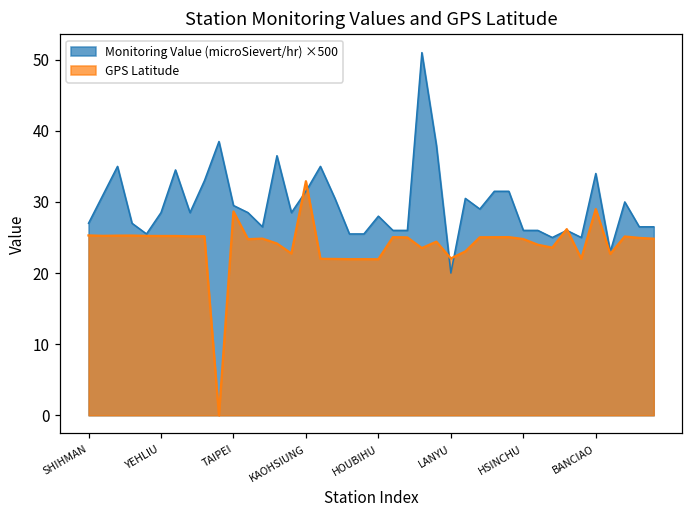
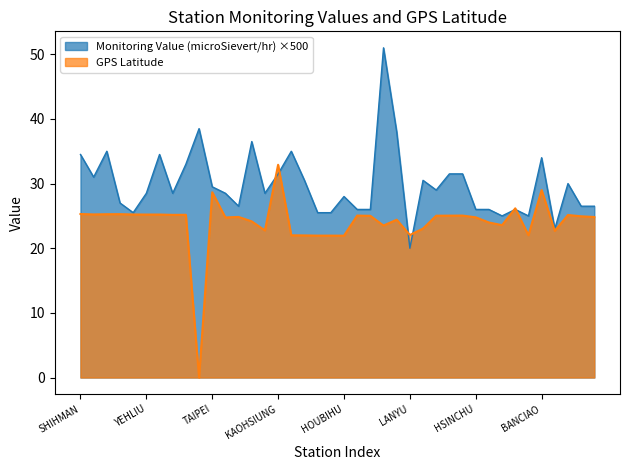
  {
    "Monitoring Value (microSievert/hr) ×500": {
-     "SHIHMAN": 27,
+     "SHIHMAN": 35,
      "YEHLIU": 29,
      "TAIPEI": 30,
      "KAOHSIUNG": 32,
      "HOUBIHU": 28,
      "LANYU": 20,
      "HSINCHU": 26,
      "BANCIAO": 34
    },
    "GPS Latitude": {
      "SHIHMAN": 25,
      "YEHLIU": 25,
      "TAIPEI": 29,
      "KAOHSIUNG": 33,
      "HOUBIHU": 22,
      "LANYU": 22,
      "HSINCHU": 25,
      "BANCIAO": 29
    }
  }
